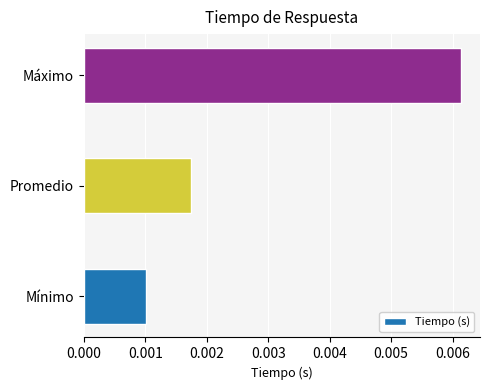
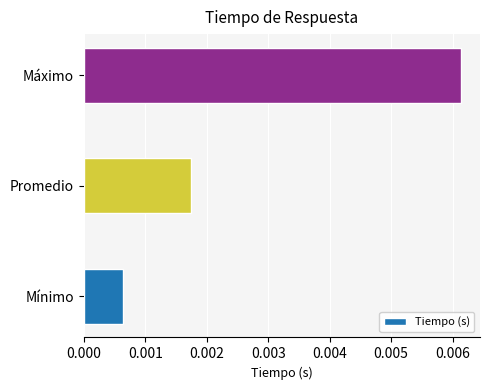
  {
    "Máximo": 0.0061,
    "Promedio": 0.0017,
-   "Mínimo": 0.0010
+   "Mínimo": 0.0006
  }
